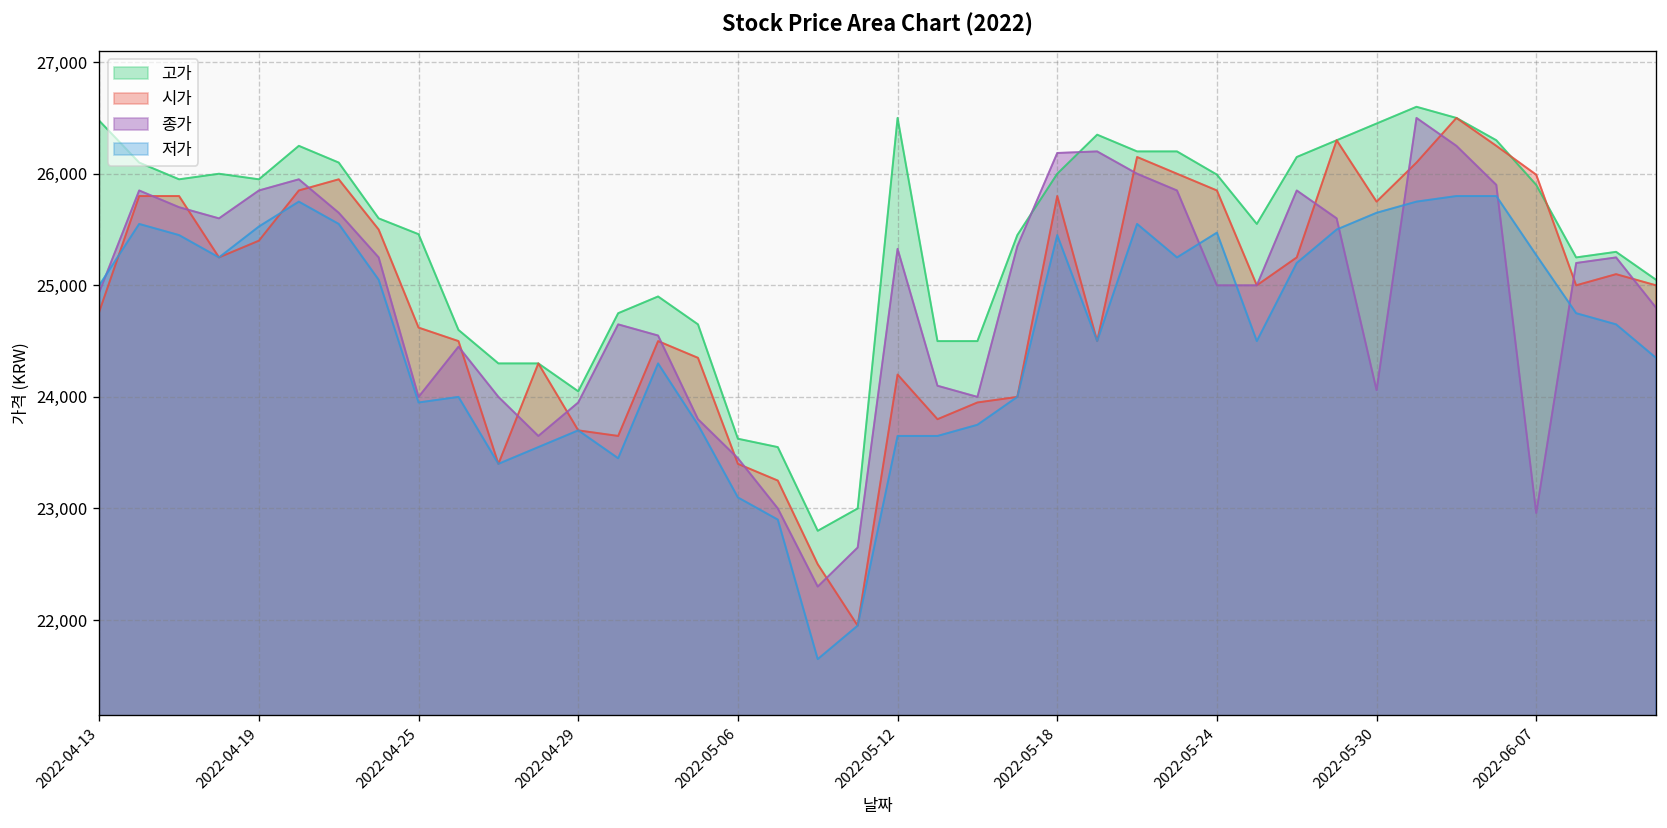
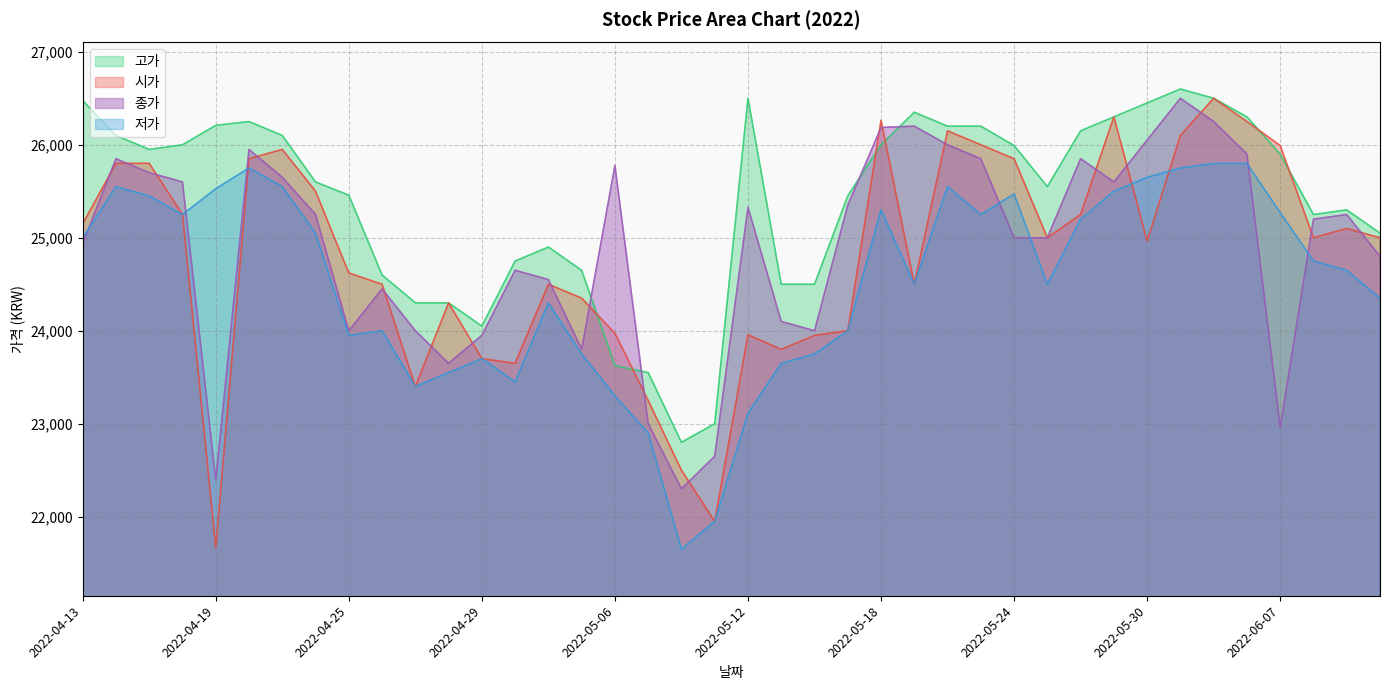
  {
    "고가": {
      "2022-04-13": "26,500",
-     "2022-04-19": "26,000",
+     "2022-04-19": "26,200",
      "2022-04-25": "25,500",
      "2022-04-29": "24,100",
      "2022-05-06": "23,600",
      "2022-05-12": "26,500",
      "2022-05-18": "26,000",
      "2022-05-24": "26,000",
      "2022-05-30": "26,500",
      "2022-06-07": "25,900"
    },
    "시가": {
-     "2022-04-13": "24,800",
-     "2022-04-19": "25,400",
+     "2022-04-13": "25,200",
+     "2022-04-19": "21,700",
      "2022-04-25": "24,600",
-     "2022-05-06": "23,400",
-     "2022-05-12": "24,200",
-     "2022-05-18": "25,800",
+     "2022-05-06": "24,000",
+     "2022-05-12": "24,000",
+     "2022-05-18": "26,300",
      "2022-05-24": "25,900",
-     "2022-05-30": "25,800",
+     "2022-05-30": "25,000",
      "2022-06-07": "26,000"
    },
    "종가": {
      "2022-04-13": "24,900",
-     "2022-04-19": "25,900",
+     "2022-04-19": "22,400",
      "2022-04-25": "24,000",
      "2022-04-29": "24,000",
-     "2022-05-06": "23,500",
+     "2022-05-06": "25,800",
      "2022-05-12": "25,300",
      "2022-05-18": "26,200",
      "2022-05-24": "25,000",
-     "2022-05-30": "24,100",
+     "2022-05-30": "26,100",
      "2022-06-07": "23,000"
    },
    "저가": {
      "2022-04-13": "25,000",
      "2022-04-19": "25,500",
      "2022-04-25": "24,000",
-     "2022-05-06": "23,100",
-     "2022-05-12": "23,700",
-     "2022-05-18": "25,500",
+     "2022-05-06": "23,300",
+     "2022-05-12": "23,100",
+     "2022-05-18": "25,300",
      "2022-05-24": "25,500",
      "2022-05-30": "25,700",
      "2022-06-07": "25,300"
    }
  }
